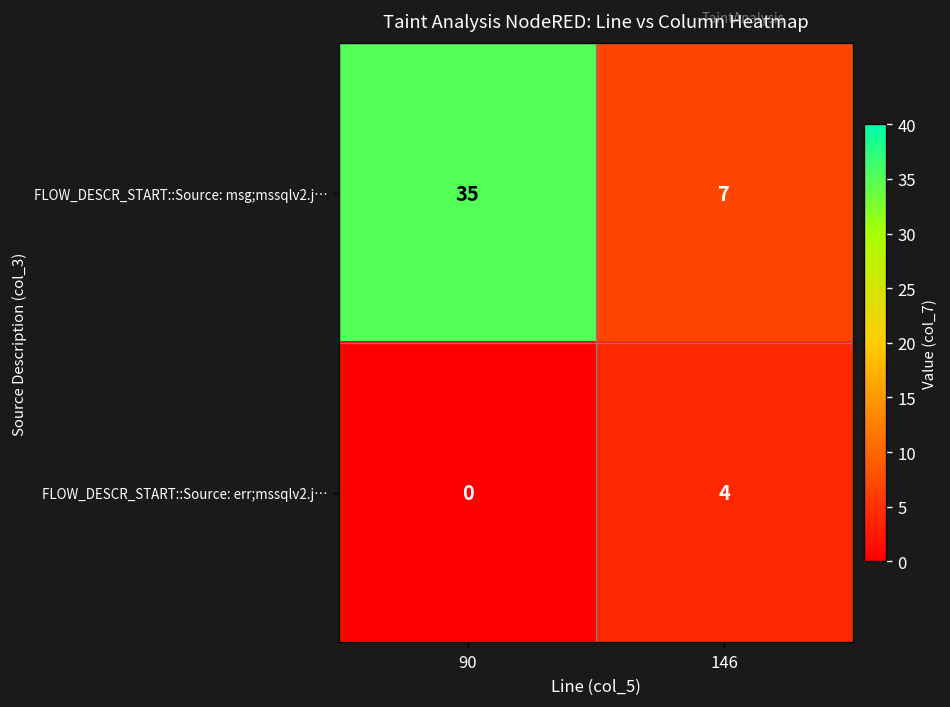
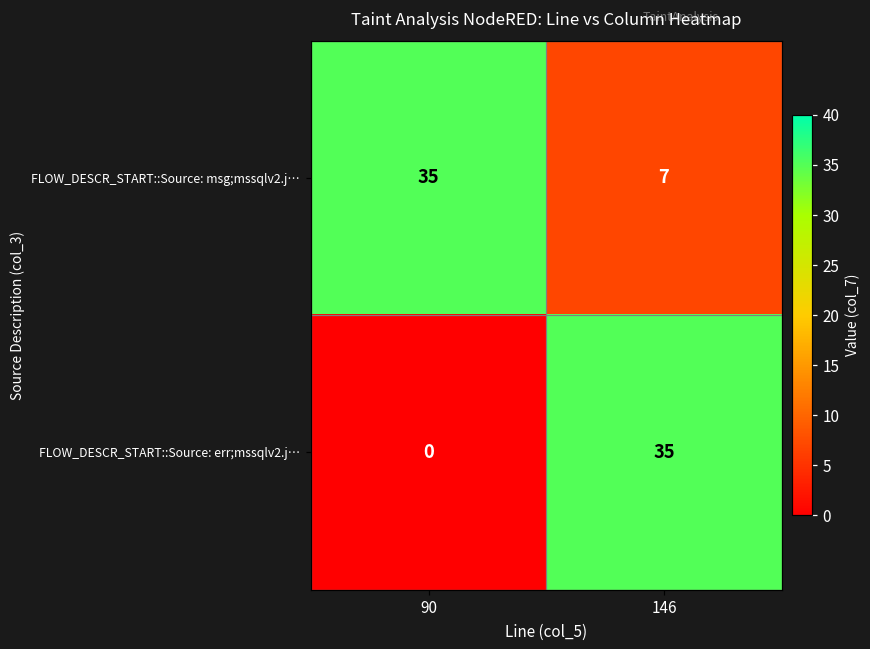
  {
    "FLOW_DESCR_START::Source: msg;mssqlv2.j…": {
      "90": 35,
      "146": 7
    },
    "FLOW_DESCR_START::Source: err;mssqlv2.j…": {
      "90": 0,
-     "146": 4
+     "146": 35
    }
  }
